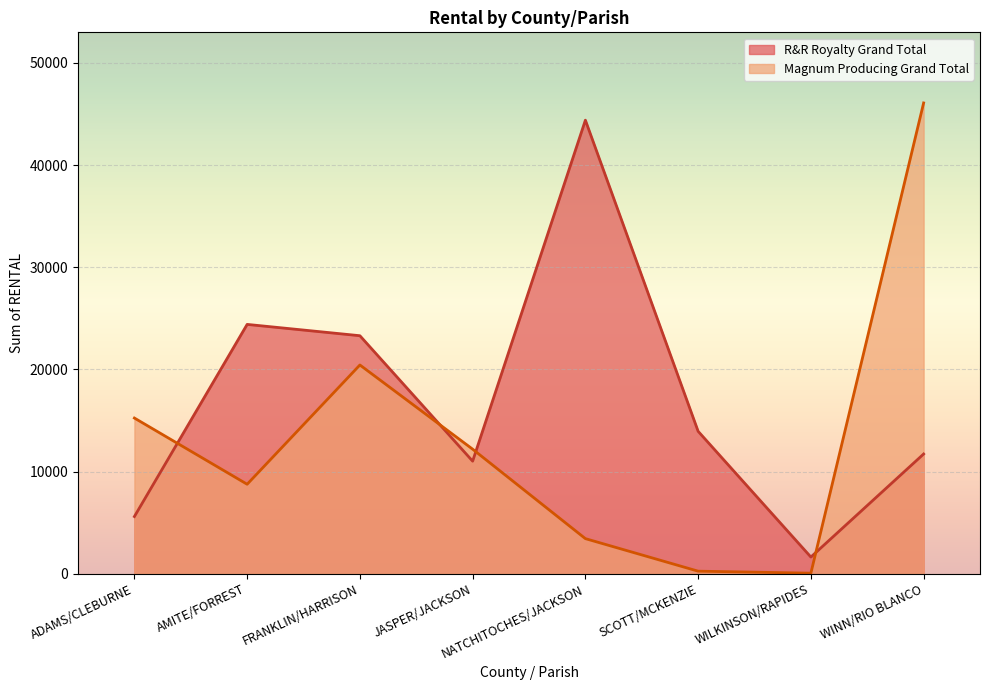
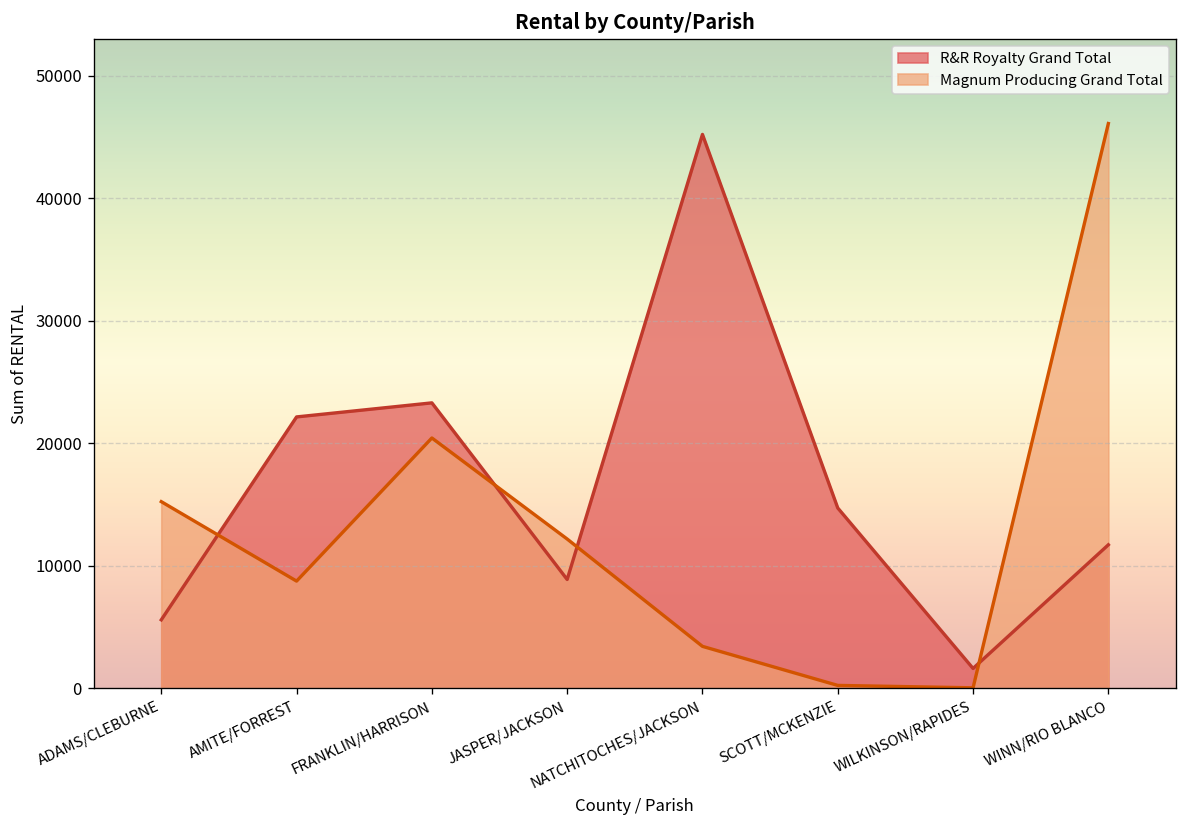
  {
    "R&R Royalty Grand Total": {
      "ADAMS/CLEBURNE": 5600,
-     "AMITE/FORREST": 24400,
+     "AMITE/FORREST": 22100,
      "FRANKLIN/HARRISON": 23300,
-     "JASPER/JACKSON": 11000,
-     "NATCHITOCHES/JACKSON": 44400,
-     "SCOTT/MCKENZIE": 13900,
+     "JASPER/JACKSON": 8900,
+     "NATCHITOCHES/JACKSON": 45200,
+     "SCOTT/MCKENZIE": 14700,
      "WILKINSON/RAPIDES": 1600,
      "WINN/RIO BLANCO": 11700
    },
    "Magnum Producing Grand Total": {
      "ADAMS/CLEBURNE": 15200,
      "AMITE/FORREST": 8800,
      "FRANKLIN/HARRISON": 20400,
      "JASPER/JACKSON": 12200,
      "NATCHITOCHES/JACKSON": 3400,
      "SCOTT/MCKENZIE": 200,
      "WILKINSON/RAPIDES": 0,
      "WINN/RIO BLANCO": 46100
    }
  }
